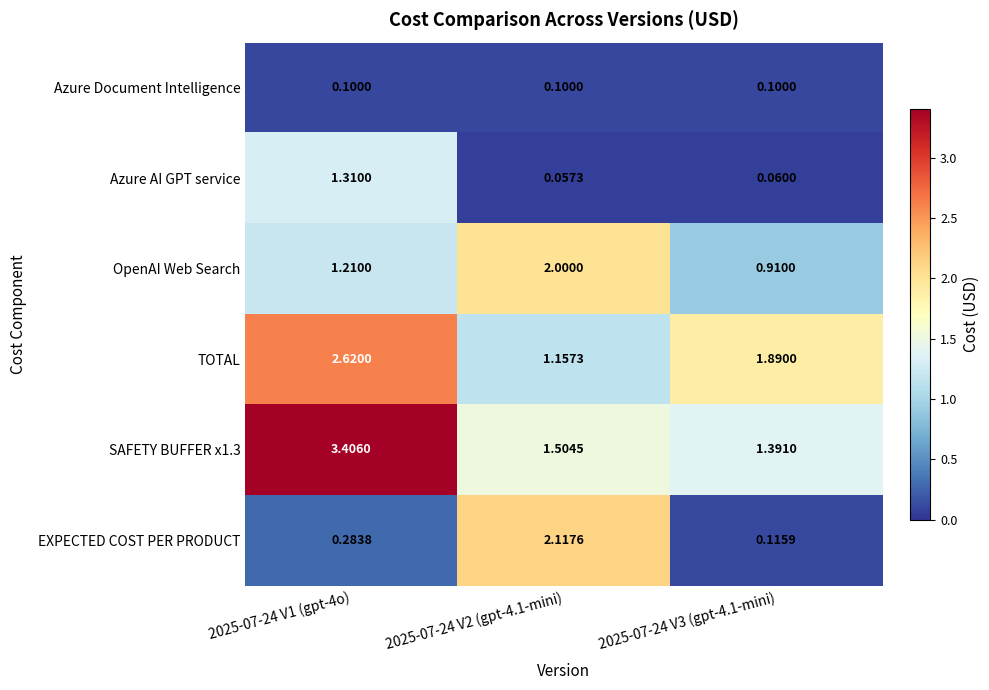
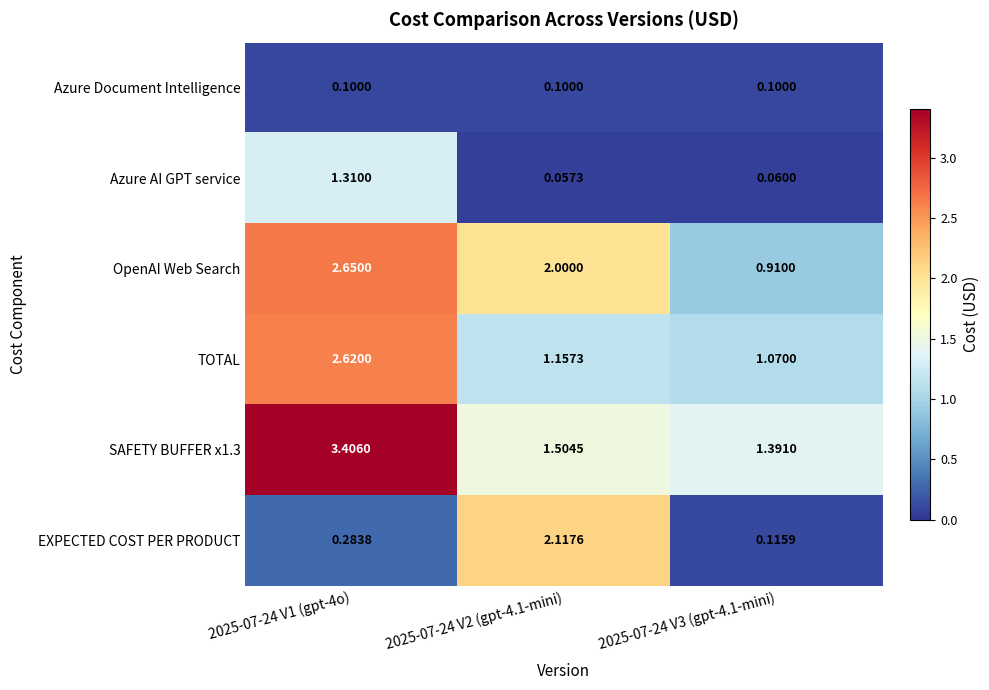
  {
    "Azure Document Intelligence": {
      "2025-07-24 V1 (gpt-4o)": 0.1000,
      "2025-07-24 V2 (gpt-4.1-mini)": 0.1000,
      "2025-07-24 V3 (gpt-4.1-mini)": 0.1000
    },
    "Azure AI GPT service": {
      "2025-07-24 V1 (gpt-4o)": 1.3100,
      "2025-07-24 V2 (gpt-4.1-mini)": 0.0573,
      "2025-07-24 V3 (gpt-4.1-mini)": 0.0600
    },
    "OpenAI Web Search": {
-     "2025-07-24 V1 (gpt-4o)": 1.2100,
+     "2025-07-24 V1 (gpt-4o)": 2.6500,
      "2025-07-24 V2 (gpt-4.1-mini)": 2.0000,
      "2025-07-24 V3 (gpt-4.1-mini)": 0.9100
    },
    "TOTAL": {
      "2025-07-24 V1 (gpt-4o)": 2.6200,
      "2025-07-24 V2 (gpt-4.1-mini)": 1.1573,
-     "2025-07-24 V3 (gpt-4.1-mini)": 1.8900
+     "2025-07-24 V3 (gpt-4.1-mini)": 1.0700
    },
    "SAFETY BUFFER x1.3": {
      "2025-07-24 V1 (gpt-4o)": 3.4060,
      "2025-07-24 V2 (gpt-4.1-mini)": 1.5045,
      "2025-07-24 V3 (gpt-4.1-mini)": 1.3910
    },
    "EXPECTED COST PER PRODUCT": {
      "2025-07-24 V1 (gpt-4o)": 0.2838,
      "2025-07-24 V2 (gpt-4.1-mini)": 2.1176,
      "2025-07-24 V3 (gpt-4.1-mini)": 0.1159
    }
  }
